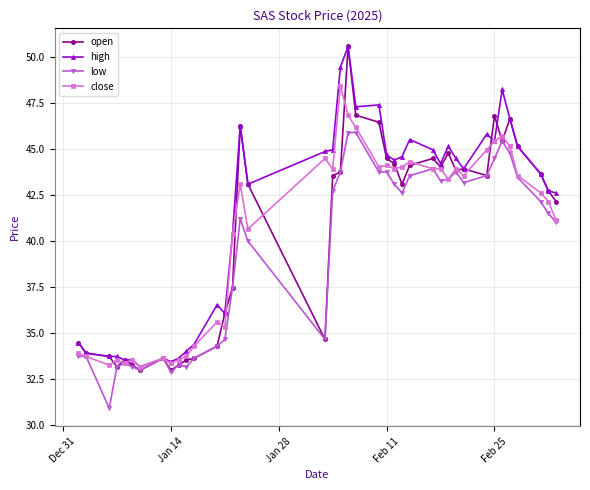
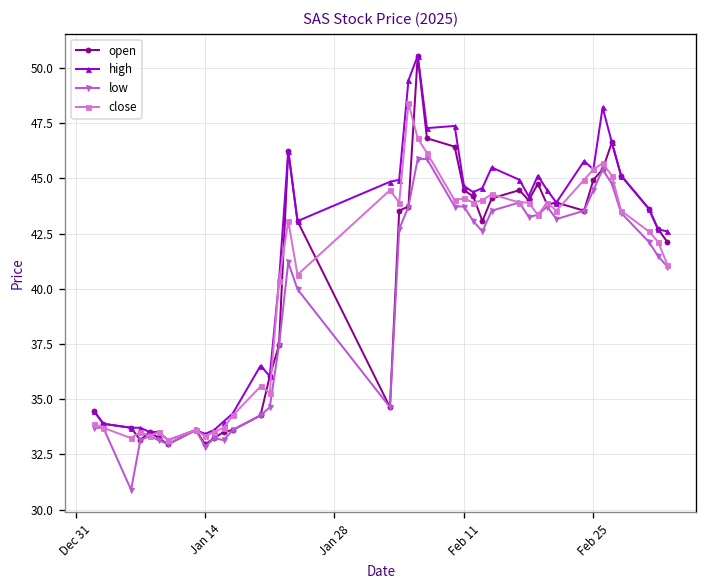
  {
    "open": {
      "Feb 11": 44.5,
-     "Feb 25": 46.8
+     "Feb 25": 44.9
    },
    "high": {
      "Feb 11": 44.7
    }
  }
